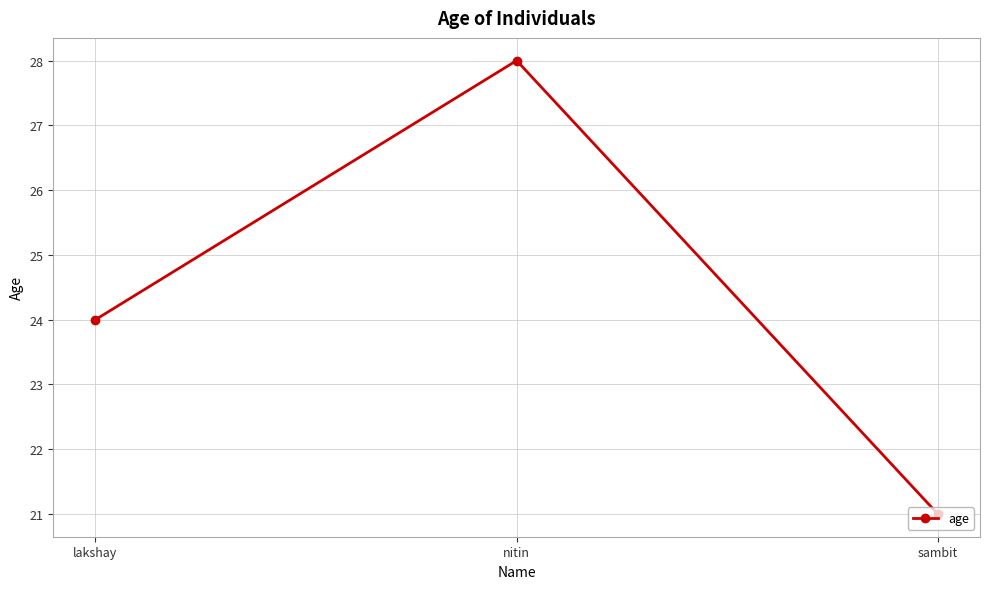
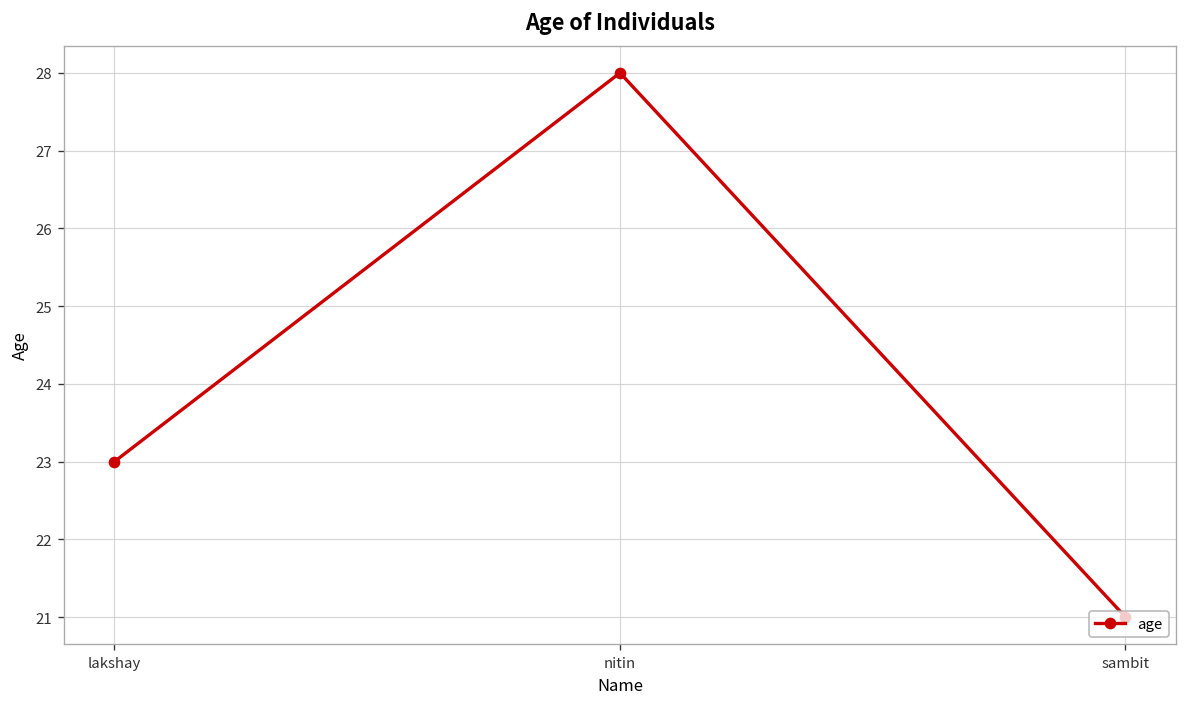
  {
-   "lakshay": 24,
+   "lakshay": 23,
    "nitin": 28
  }
